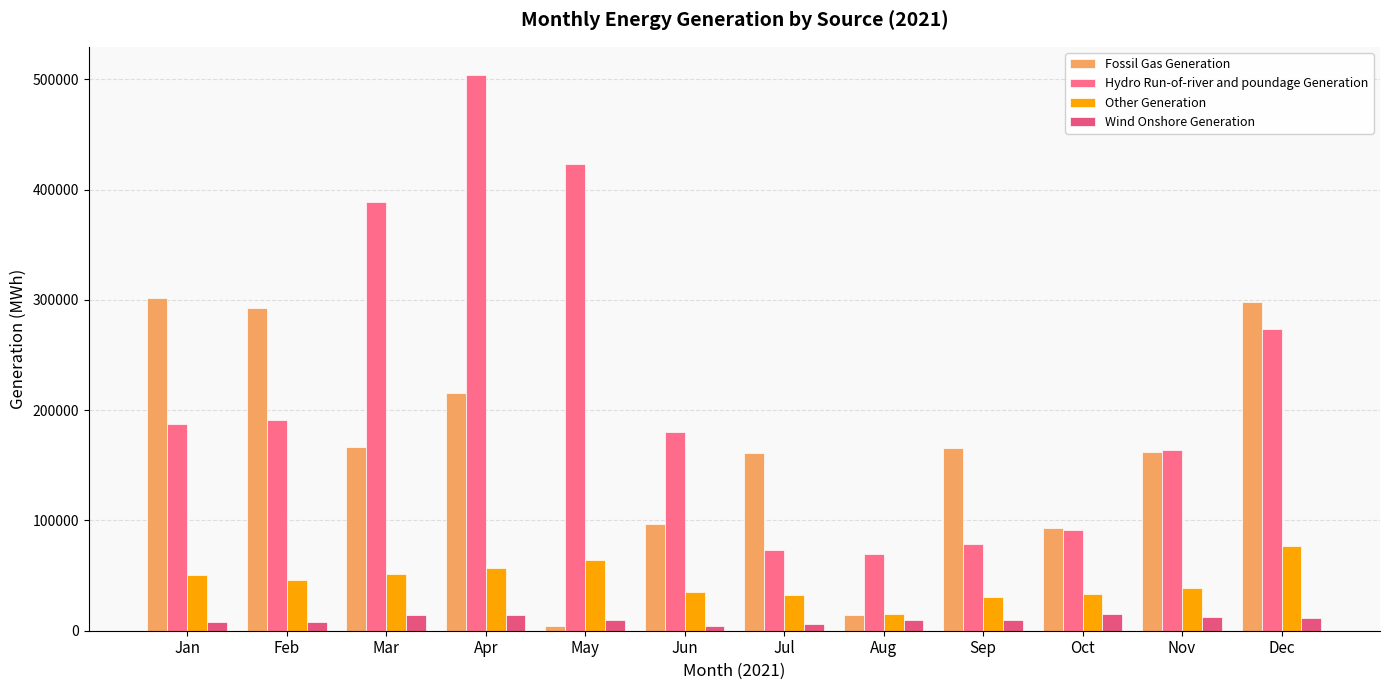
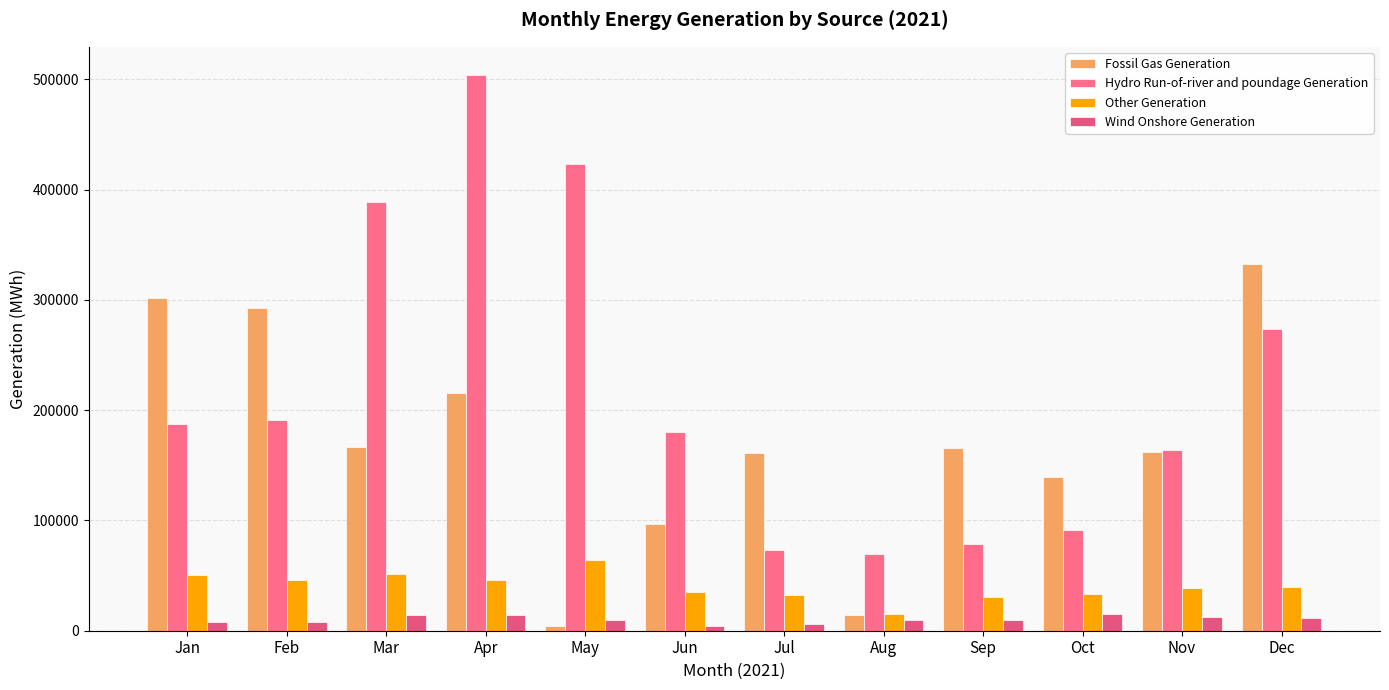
  {
    "Fossil Gas Generation": {
      "Jan": 302000,
      "Feb": 293000,
      "Mar": 167000,
      "Apr": 215000,
      "May": 4000,
      "Jun": 97000,
      "Jul": 161000,
      "Aug": 15000,
      "Sep": 166000,
-     "Oct": 94000,
+     "Oct": 139000,
      "Nov": 162000,
-     "Dec": 298000
+     "Dec": 333000
    },
    "Other Generation": {
      "Jan": 50000,
      "Feb": 46000,
      "Mar": 51000,
-     "Apr": 57000,
+     "Apr": 46000,
      "May": 64000,
      "Jun": 35000,
      "Jul": 32000,
      "Aug": 15000,
      "Sep": 30000,
      "Oct": 33000,
      "Nov": 39000,
-     "Dec": 77000
+     "Dec": 40000
    }
  }
